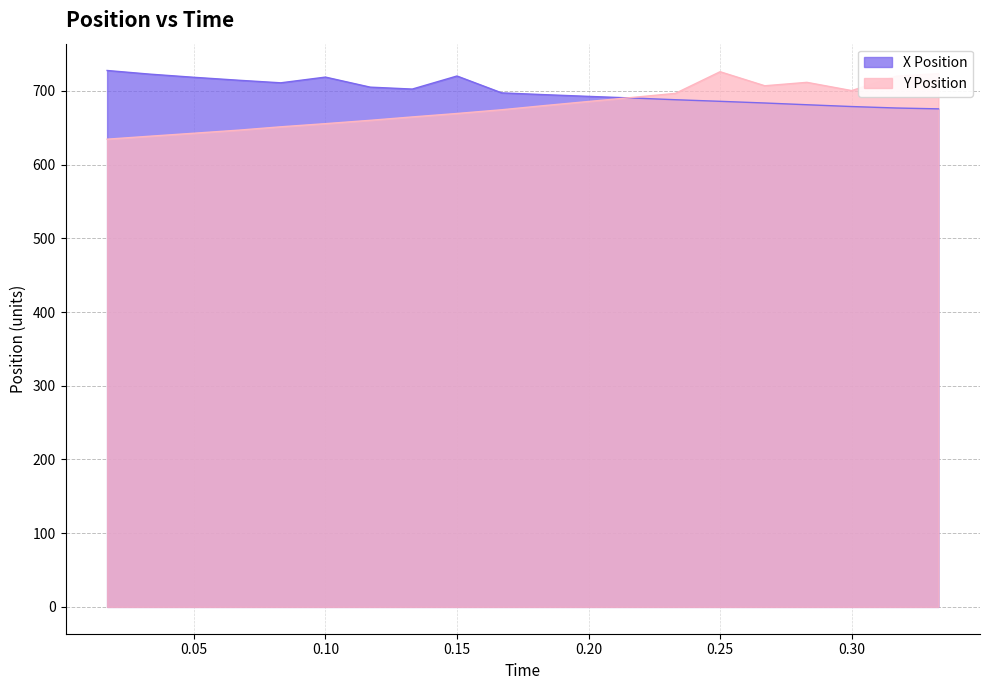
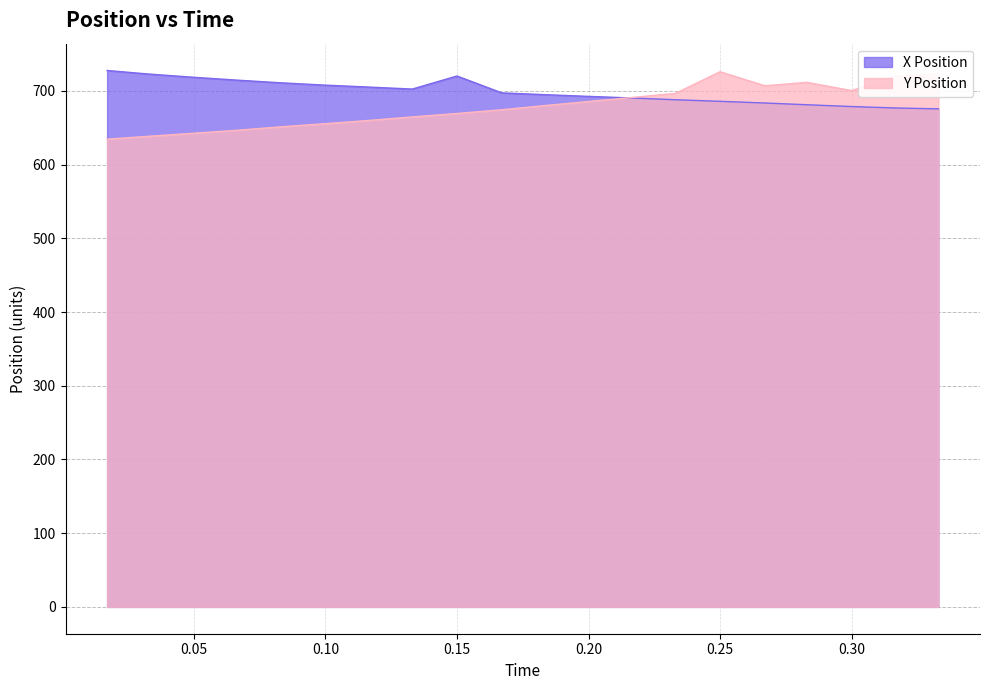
  {
    "X Position": {
      "0.05": 720,
-     "0.10": 720,
+     "0.10": 710,
      "0.15": 720,
      "0.20": 690,
      "0.25": 690,
      "0.30": 680
    },
    "Y Position": {
      "0.05": 640,
      "0.10": 660,
      "0.15": 670,
      "0.20": 690,
      "0.25": 730,
      "0.30": 700
    }
  }
